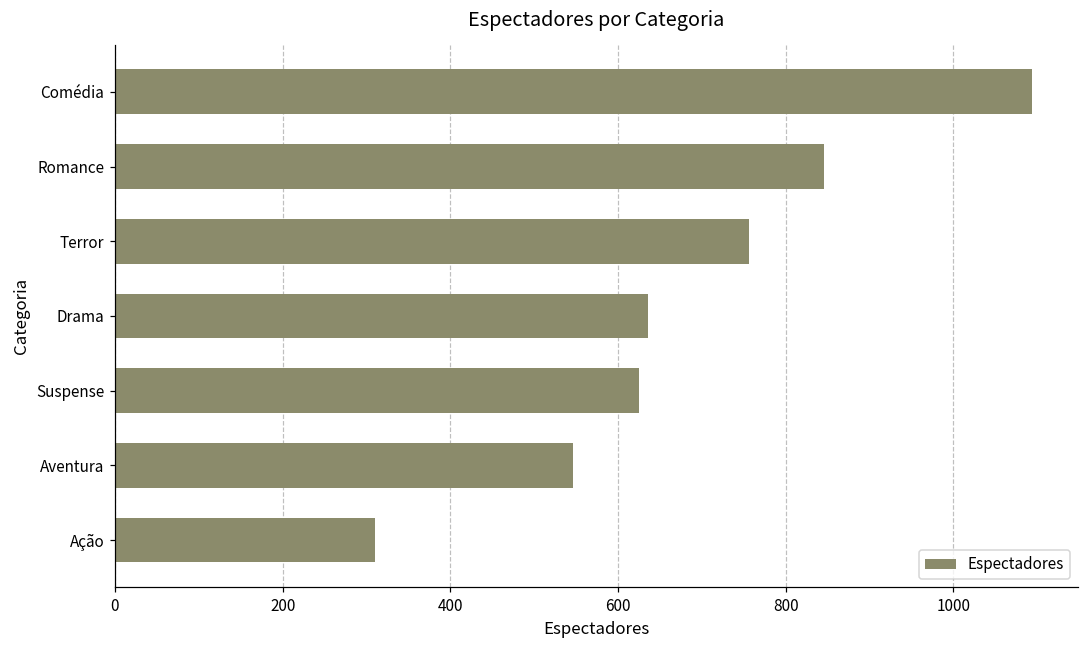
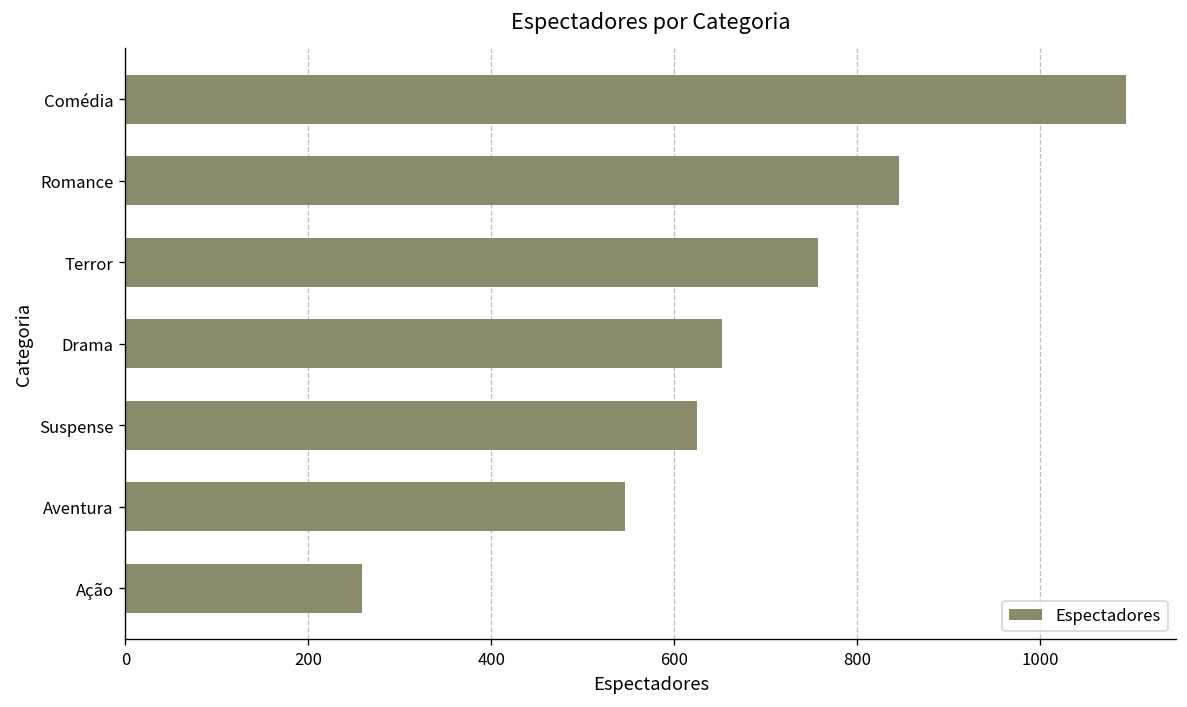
  {
    "Comédia": 1090,
    "Romance": 850,
    "Terror": 760,
-   "Drama": 640,
+   "Drama": 650,
    "Suspense": 630,
    "Aventura": 550,
-   "Ação": 310
+   "Ação": 260
  }
